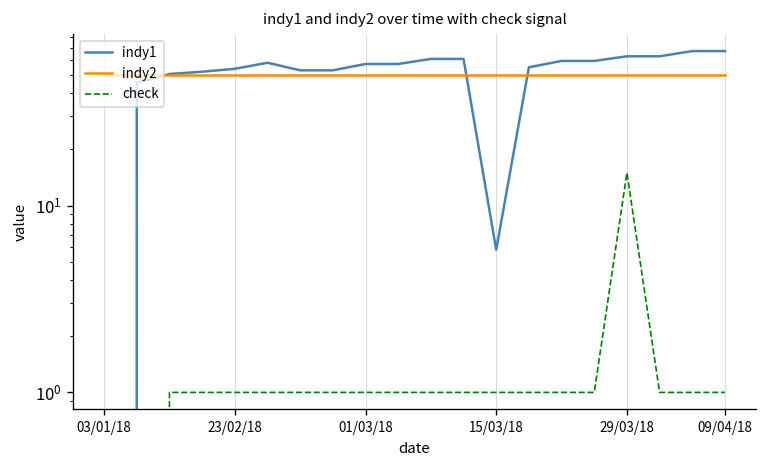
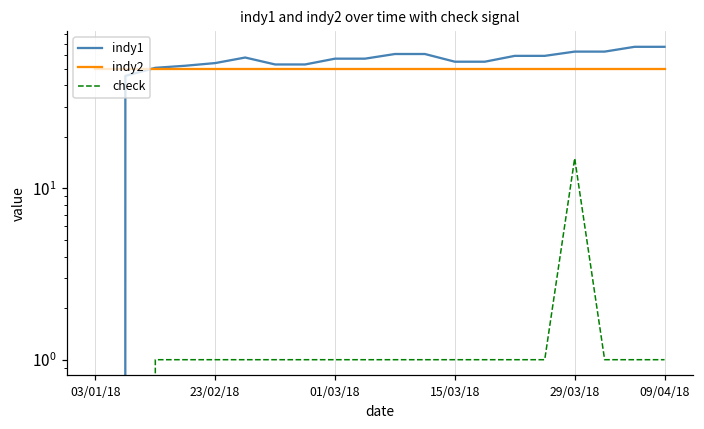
  {
    "indy1": {
      "23/02/18": 54,
      "01/03/18": 57,
-     "15/03/18": 5.8,
+     "15/03/18": 55,
      "29/03/18": 63,
      "09/04/18": 67
    },
    "indy2": {
      "23/02/18": 50,
      "01/03/18": 50,
      "15/03/18": 50,
      "29/03/18": 50,
      "09/04/18": 50
    },
    "check": {
      "23/02/18": 1.0,
      "01/03/18": 1.0,
      "15/03/18": 1.0,
      "29/03/18": 15,
      "09/04/18": 1.0
    }
  }
